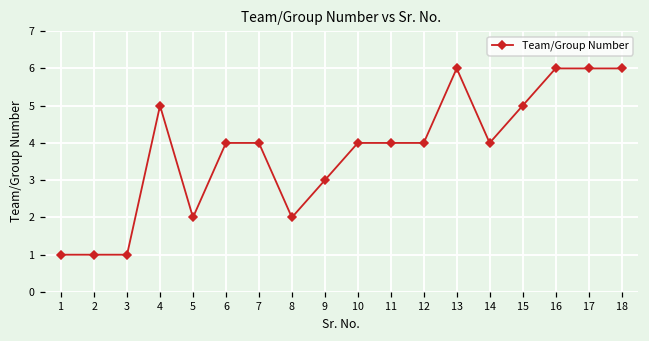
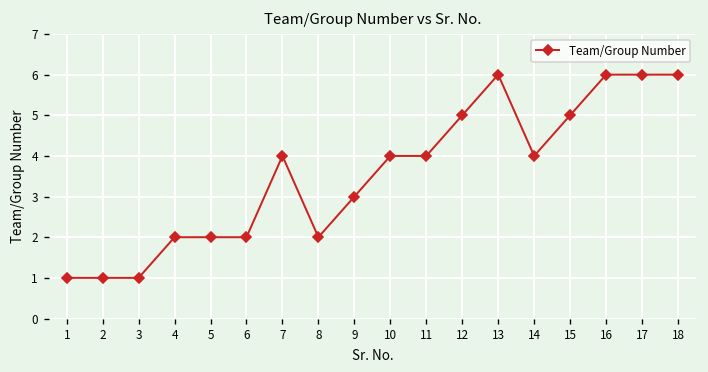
  {
    "1": 1,
    "2": 1,
    "3": 1,
-   "4": 5,
+   "4": 2,
    "5": 2,
-   "6": 4,
+   "6": 2,
    "7": 4,
    "8": 2,
    "9": 3,
    "10": 4,
    "11": 4,
-   "12": 4,
+   "12": 5,
    "13": 6,
    "14": 4,
    "15": 5,
    "16": 6,
    "17": 6,
    "18": 6
  }
